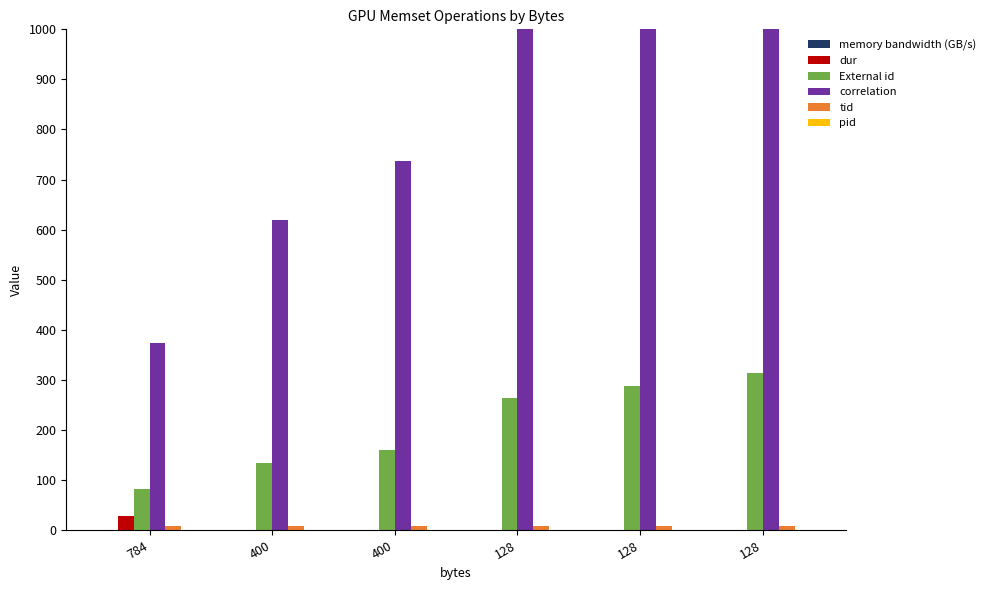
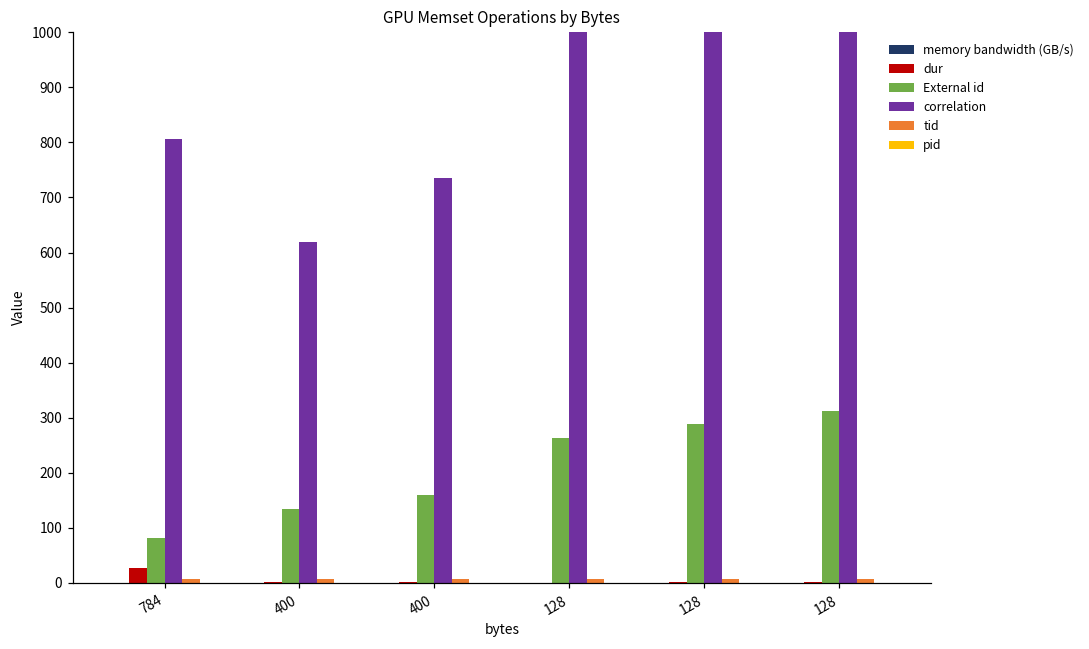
  {
    "dur": {
      "784": 30
    },
    "External id": {
      "784": 80
    },
    "correlation": {
-     "784": 370
+     "784": 810
    },
    "tid": {
      "784": 10
    },
    "pid": {
      "784": 0
    }
  }
